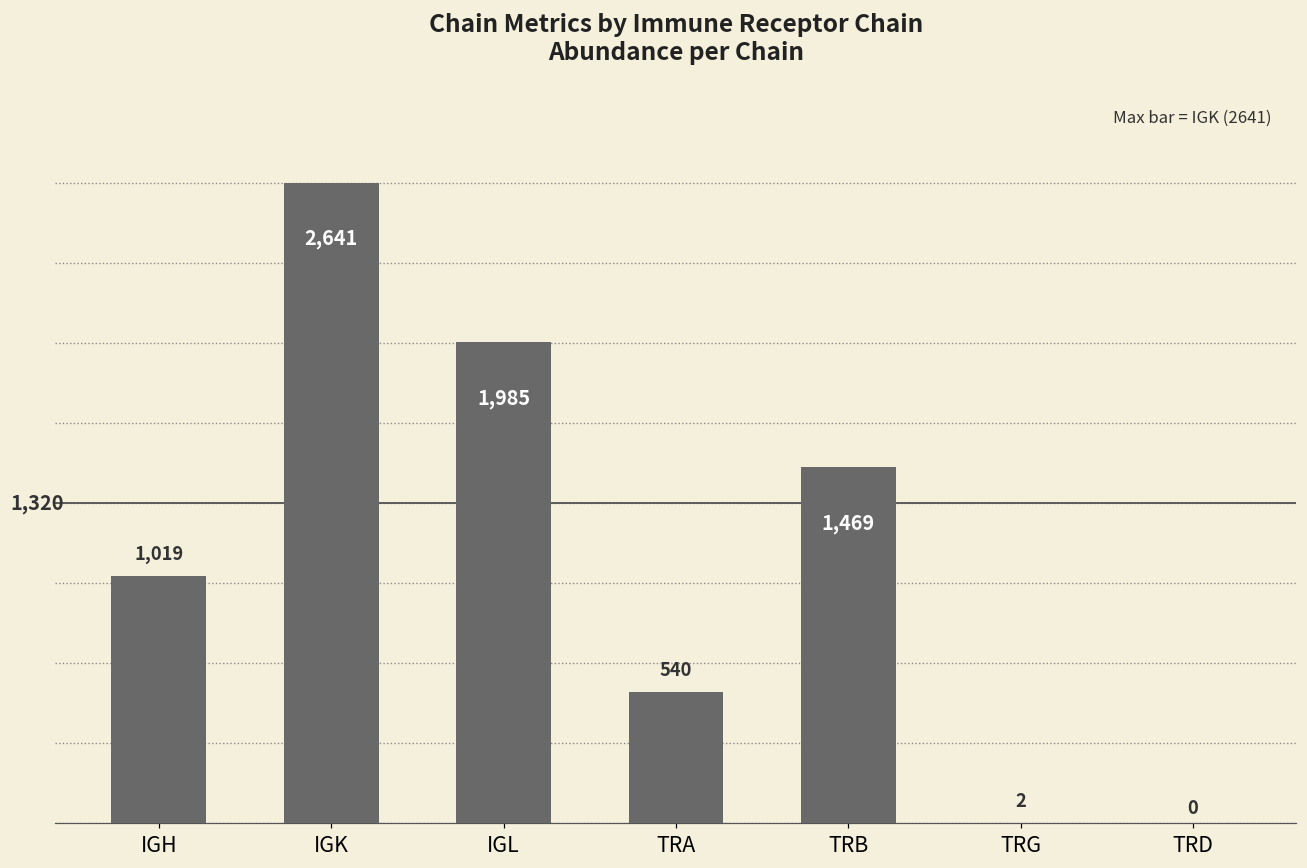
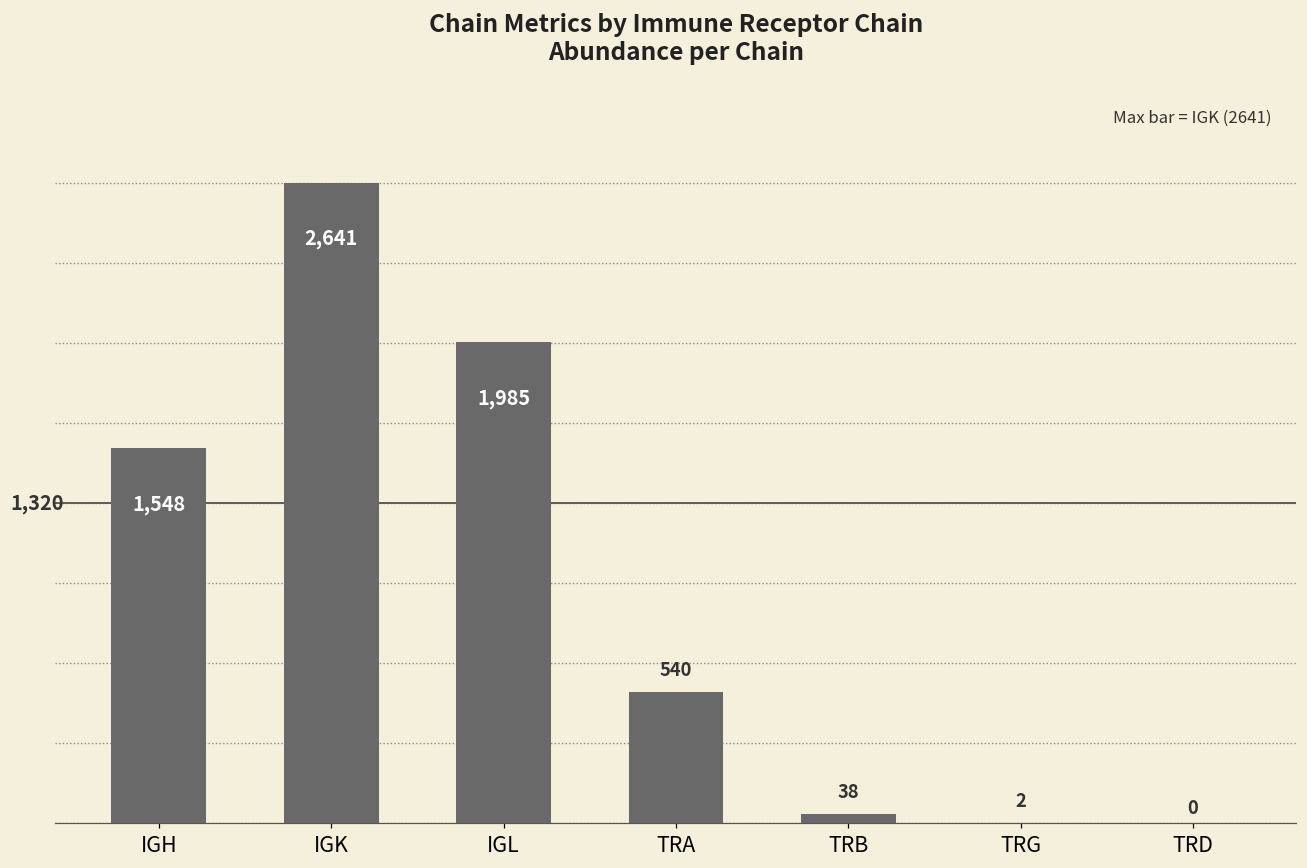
  {
-   "IGH": "1,019",
+   "IGH": "1,548",
    "IGK": "2,641",
    "IGL": "1,985",
    "TRA": "540",
-   "TRB": "1,469",
+   "TRB": "38",
    "TRG": "2",
    "TRD": "0"
  }
